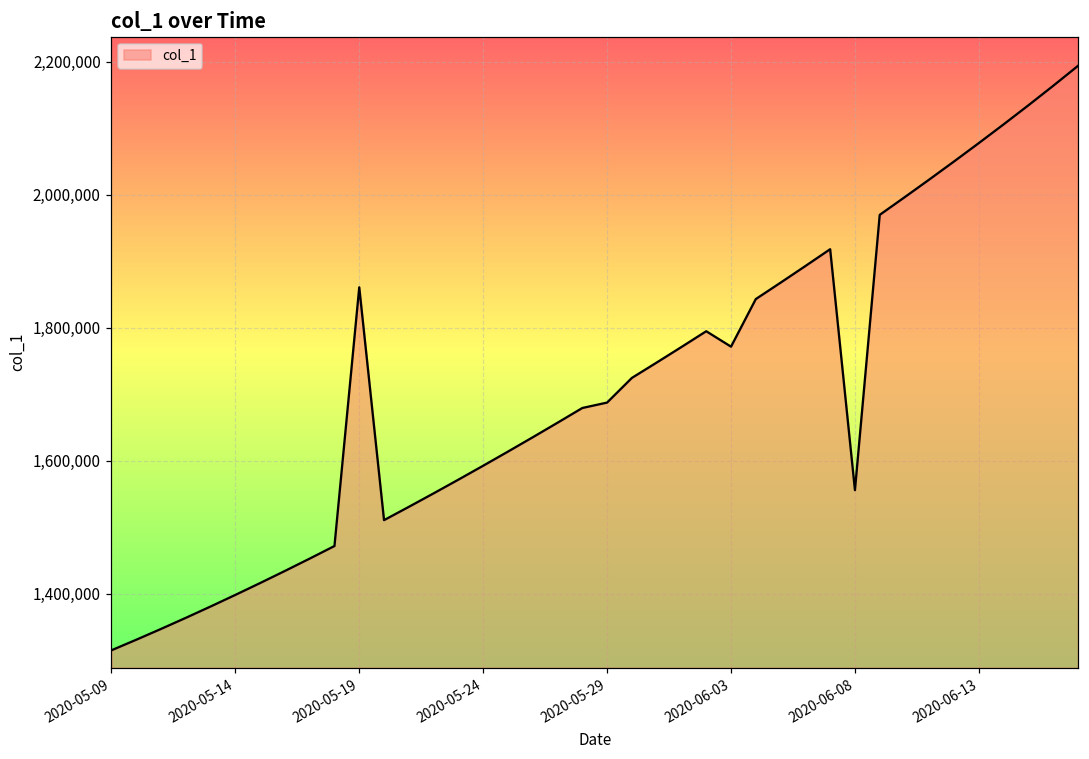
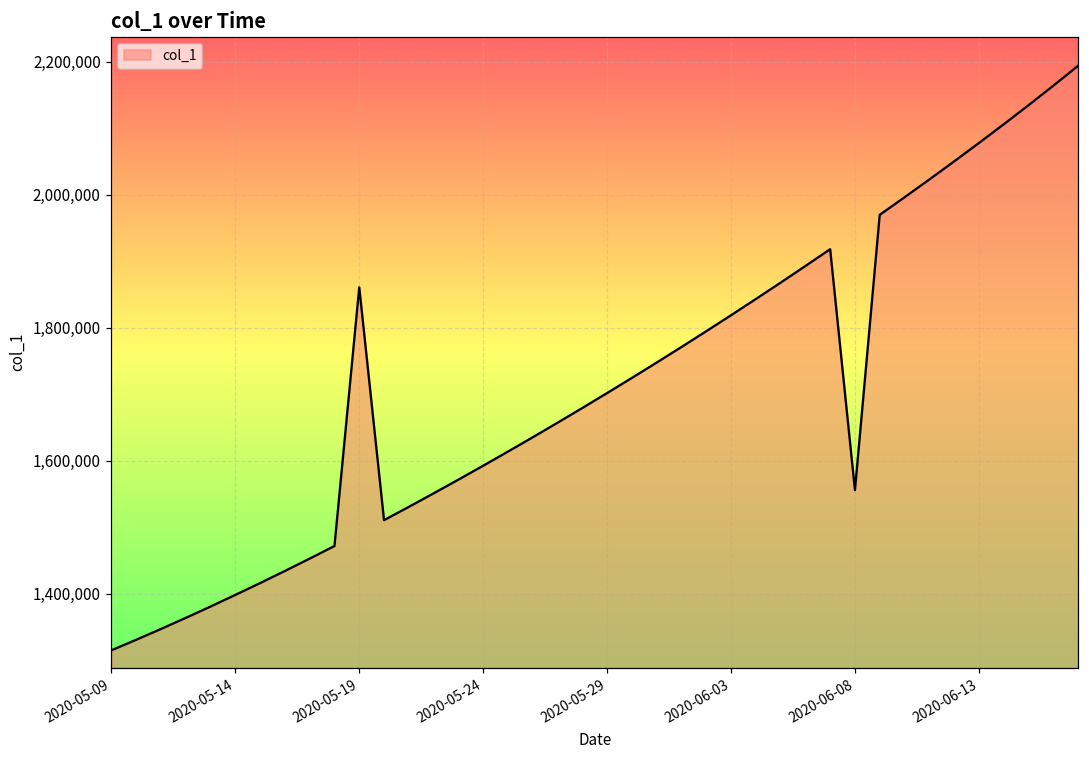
  {
    "2020-05-09": "1,320,000",
    "2020-05-14": "1,400,000",
    "2020-05-19": "1,860,000",
    "2020-05-24": "1,590,000",
-   "2020-05-29": "1,690,000",
-   "2020-06-03": "1,770,000",
+   "2020-05-29": "1,700,000",
+   "2020-06-03": "1,820,000",
    "2020-06-08": "1,560,000",
    "2020-06-13": "2,080,000"
  }
